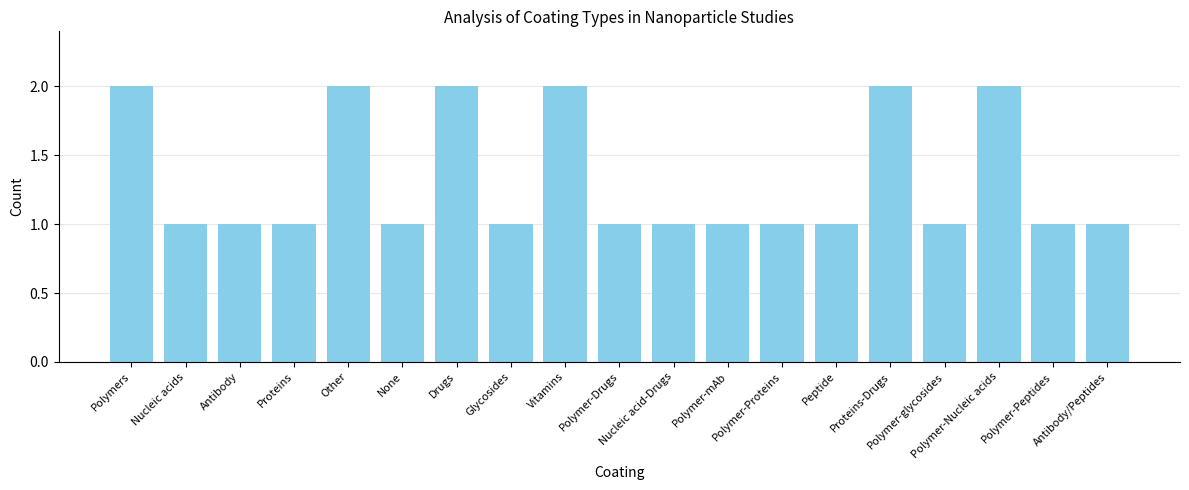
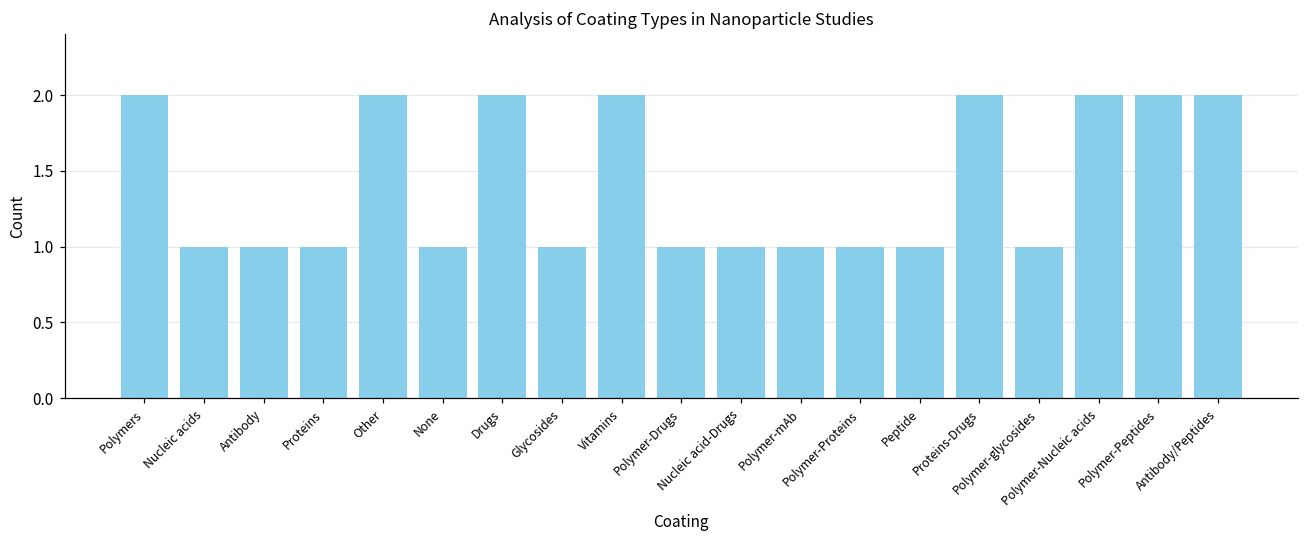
  {
    "Polymers": 2,
    "Nucleic acids": 1,
    "Antibody": 1,
    "Proteins": 1,
    "Other": 2,
    "None": 1,
    "Drugs": 2,
    "Glycosides": 1,
    "Vitamins": 2,
    "Polymer-Drugs": 1,
    "Nucleic acid-Drugs": 1,
    "Polymer-mAb": 1,
    "Polymer-Proteins": 1,
    "Peptide": 1,
    "Proteins-Drugs": 2,
    "Polymer-glycosides": 1,
    "Polymer-Nucleic acids": 2,
-   "Polymer-Peptides": 1,
-   "Antibody/Peptides": 1
+   "Polymer-Peptides": 2,
+   "Antibody/Peptides": 2
  }
